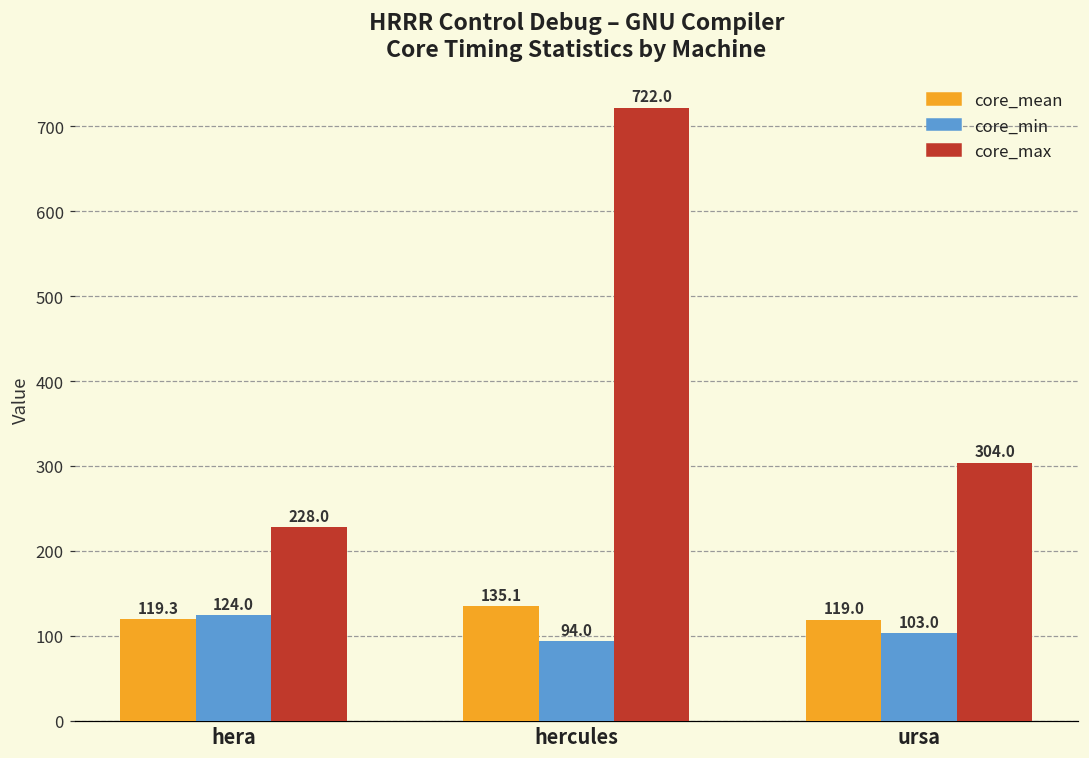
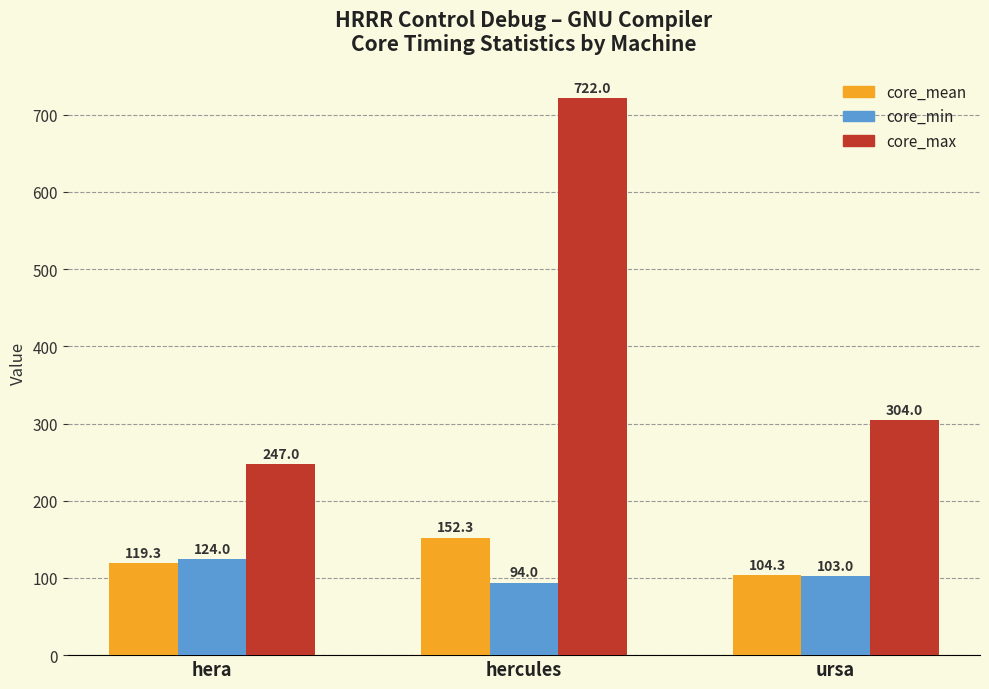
  {
    "core_mean": {
      "hera": 119.3,
-     "hercules": 135.1,
-     "ursa": 119.0
+     "hercules": 152.3,
+     "ursa": 104.3
    },
    "core_min": {
      "hera": 124.0,
      "hercules": 94.0,
      "ursa": 103.0
    },
    "core_max": {
-     "hera": 228.0,
+     "hera": 247.0,
      "hercules": 722.0,
      "ursa": 304.0
    }
  }
